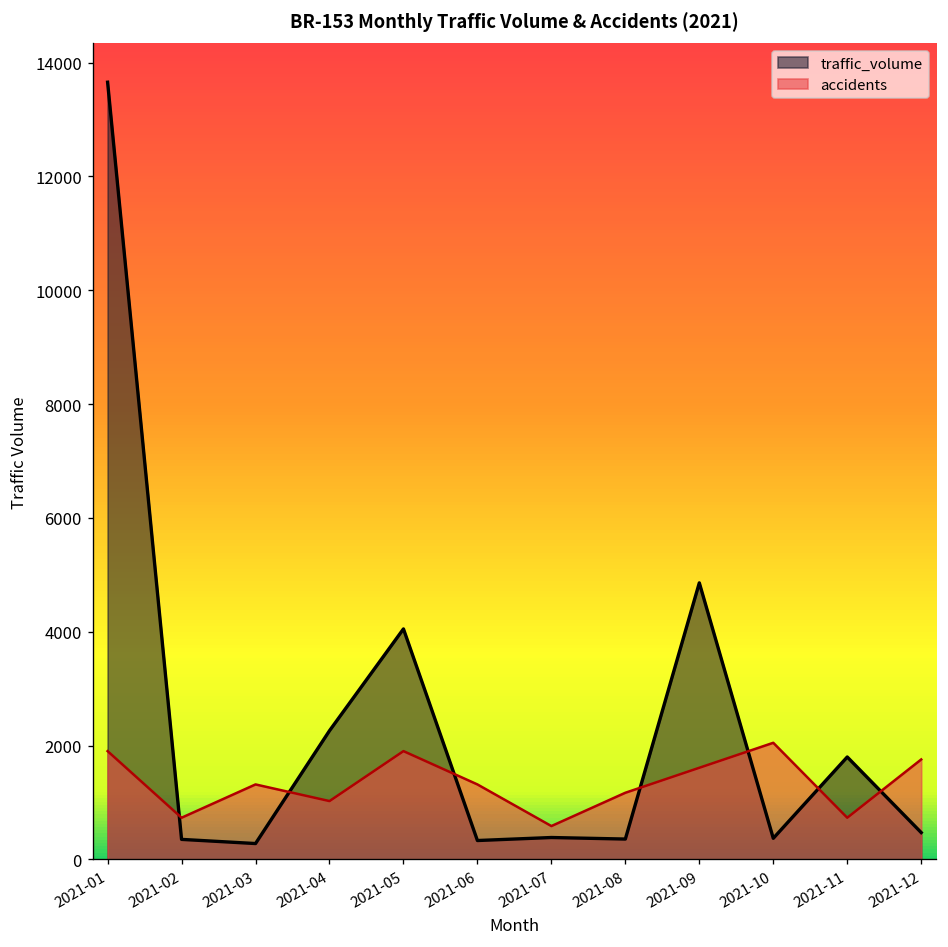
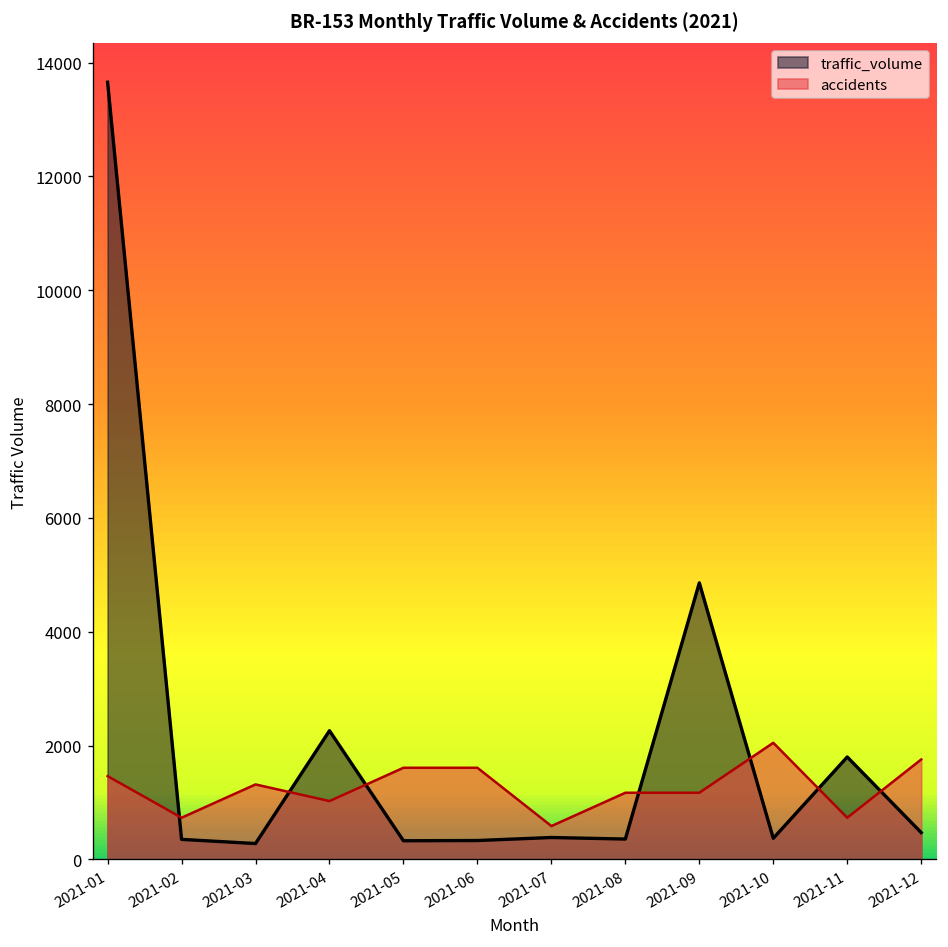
  {
    "traffic_volume": {
      "2021-01": 13700,
      "2021-02": 400,
      "2021-03": 300,
      "2021-04": 2300,
-     "2021-05": 4100,
+     "2021-05": 300,
      "2021-06": 300,
      "2021-07": 400,
      "2021-08": 400,
      "2021-09": 4900,
      "2021-10": 400,
      "2021-11": 1800,
      "2021-12": 500
    },
    "accidents": {
-     "2021-01": 1900,
+     "2021-01": 1500,
      "2021-02": 700,
      "2021-03": 1300,
      "2021-04": 1000,
-     "2021-05": 1900,
-     "2021-06": 1300,
+     "2021-05": 1600,
+     "2021-06": 1600,
      "2021-07": 600,
      "2021-08": 1200,
-     "2021-09": 1600,
+     "2021-09": 1200,
      "2021-10": 2000,
      "2021-11": 700,
      "2021-12": 1800
    }
  }
